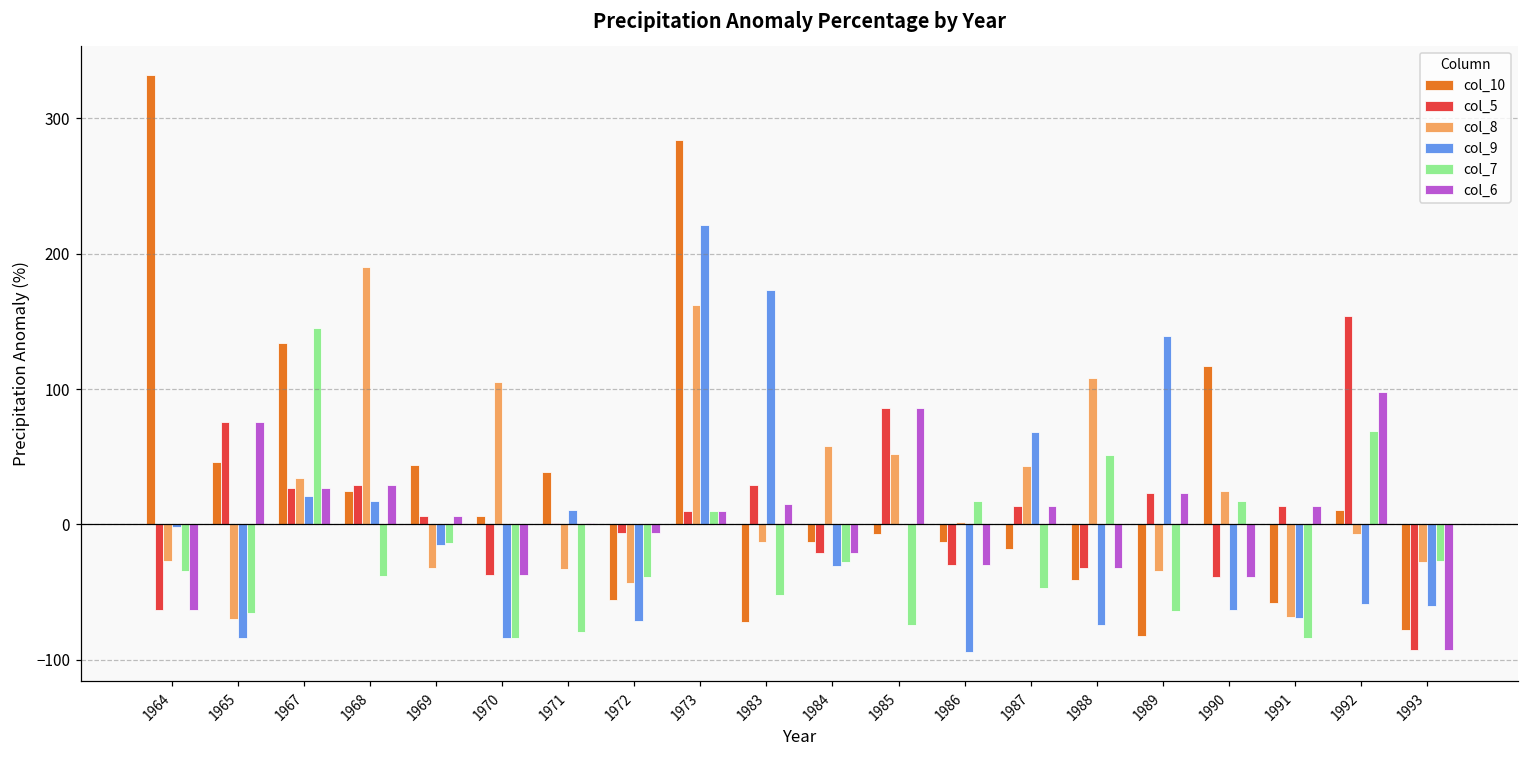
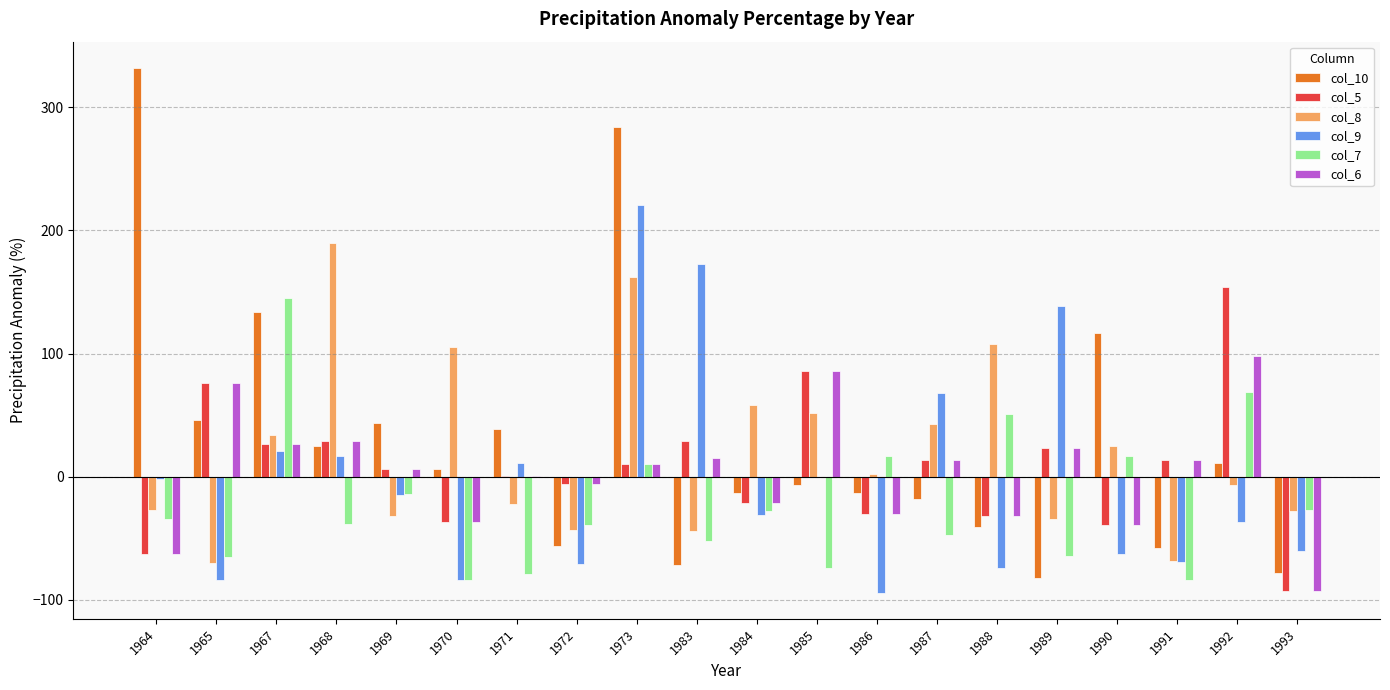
  {
    "col_10": {
      "1964": 332,
      "1965": 46,
      "1967": 134,
      "1968": 25,
      "1969": 44,
      "1970": 6,
      "1971": 39,
      "1972": -56,
      "1973": 284,
      "1983": -72,
      "1984": -13,
      "1985": -7,
      "1986": -13,
      "1987": -18,
      "1988": -41,
      "1989": -82,
      "1990": 117,
      "1991": -58,
      "1992": 11,
      "1993": -78
    },
    "col_5": {
      "1964": -63,
      "1965": 76,
      "1967": 27,
      "1968": 29,
      "1969": 6,
      "1970": -37,
      "1972": -6,
      "1973": 10,
      "1983": 29,
      "1984": -21,
      "1985": 86,
      "1986": -30,
      "1987": 14,
      "1988": -32,
      "1989": 23,
      "1990": -39,
      "1991": 14,
      "1992": 154,
      "1993": -93
    },
    "col_8": {
      "1964": -27,
      "1965": -70,
      "1967": 34,
      "1968": 190,
      "1969": -32,
      "1970": 105,
-     "1971": -33,
+     "1971": -22,
      "1972": -43,
      "1973": 162,
-     "1983": -13,
+     "1983": -44,
      "1984": 58,
      "1985": 52,
      "1987": 43,
      "1988": 108,
      "1989": -34,
      "1990": 25,
      "1991": -68,
      "1992": -7,
      "1993": -28
    },
    "col_9": {
      "1965": -84,
      "1967": 21,
      "1968": 17,
      "1969": -15,
      "1970": -84,
      "1971": 11,
      "1972": -71,
      "1973": 221,
      "1983": 173,
      "1984": -31,
      "1985": 0,
      "1986": -94,
      "1987": 68,
      "1988": -74,
      "1989": 139,
      "1990": -63,
      "1991": -69,
-     "1992": -59,
+     "1992": -37,
      "1993": -60
    },
    "col_7": {
      "1964": -34,
      "1965": -65,
      "1967": 145,
      "1968": -38,
      "1969": -14,
      "1970": -84,
      "1971": -79,
      "1972": -39,
      "1973": 10,
      "1983": -52,
      "1984": -28,
      "1985": -74,
      "1986": 17,
      "1987": -47,
      "1988": 51,
      "1989": -64,
      "1990": 17,
      "1991": -84,
      "1992": 69,
      "1993": -27
    },
    "col_6": {
      "1964": -63,
      "1965": 76,
      "1967": 27,
      "1968": 29,
      "1969": 6,
      "1970": -37,
      "1972": -6,
      "1973": 10,
      "1983": 15,
      "1984": -21,
      "1985": 86,
      "1986": -30,
      "1987": 14,
      "1988": -32,
      "1989": 23,
      "1990": -39,
      "1991": 14,
      "1992": 98,
      "1993": -93
    }
  }
